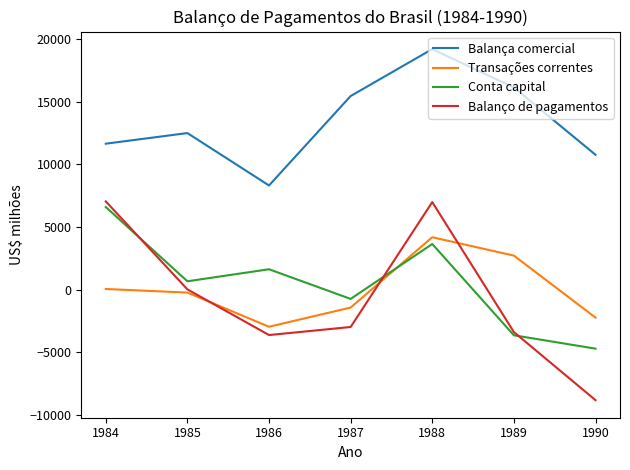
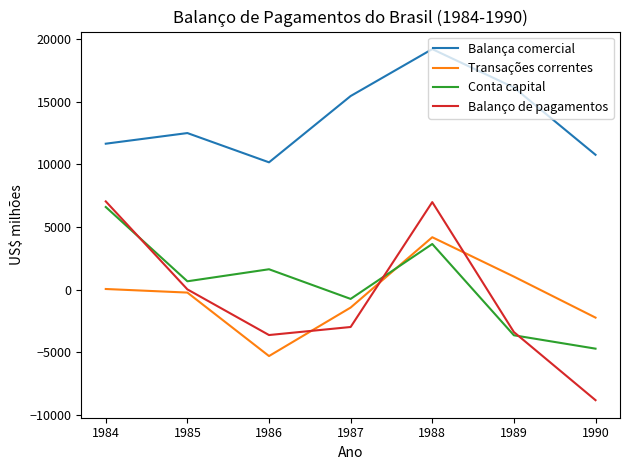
  {
    "Balança comercial": {
      "1984": 11600,
      "1985": 12500,
-     "1986": 8300,
+     "1986": 10200,
      "1987": 15400,
      "1990": 10800
    },
    "Transações correntes": {
      "1984": 0,
      "1985": -200,
-     "1986": -3000,
+     "1986": -5300,
      "1987": -1400,
      "1988": 4200,
-     "1989": 2700,
+     "1989": 1000,
      "1990": -2200
    },
    "Conta capital": {
      "1984": 6600,
      "1985": 700,
      "1986": 1600,
      "1987": -700,
      "1988": 3600,
      "1989": -3600,
      "1990": -4700
    },
    "Balanço de pagamentos": {
      "1984": 7000,
      "1985": 0,
      "1986": -3600,
      "1987": -3000,
      "1988": 7000,
      "1989": -3400,
      "1990": -8800
    }
  }
